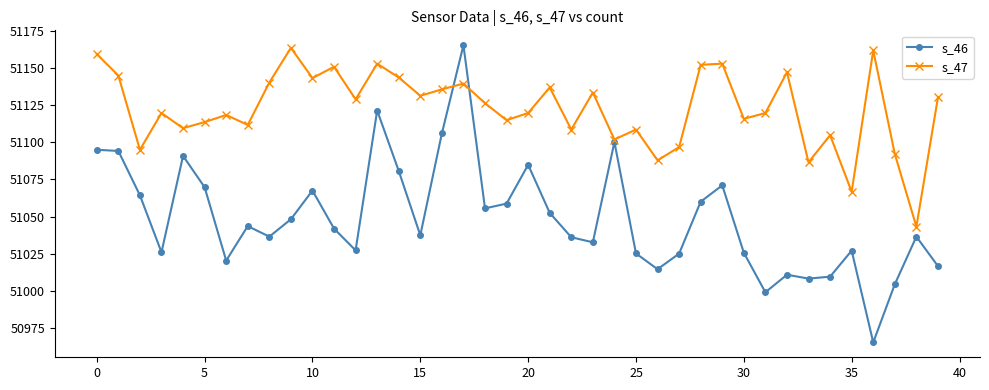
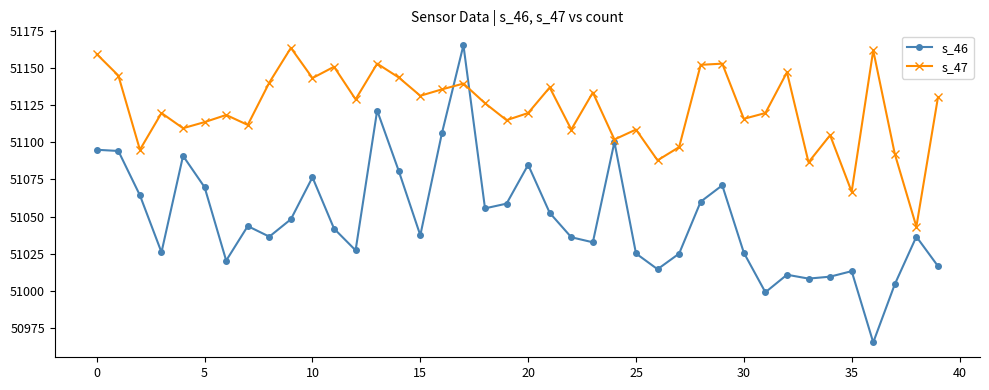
  {
    "s_46": {
      "0": 51095,
      "5": 51070,
-     "10": 51068,
+     "10": 51076,
      "15": 51037,
      "20": 51085,
      "25": 51025,
      "30": 51026,
-     "35": 51027
+     "35": 51013
    },
    "s_47": {
      "0": 51159,
      "5": 51114,
      "10": 51143,
      "15": 51131,
      "20": 51120,
      "25": 51109,
      "30": 51116,
      "35": 51067
    }
  }
